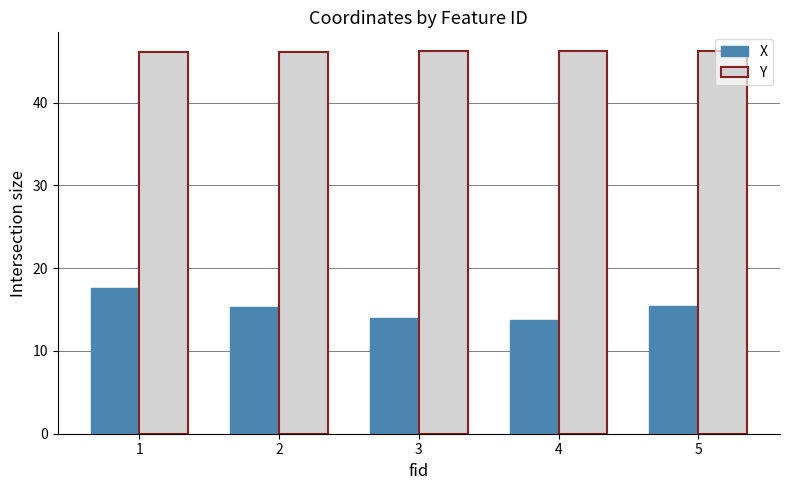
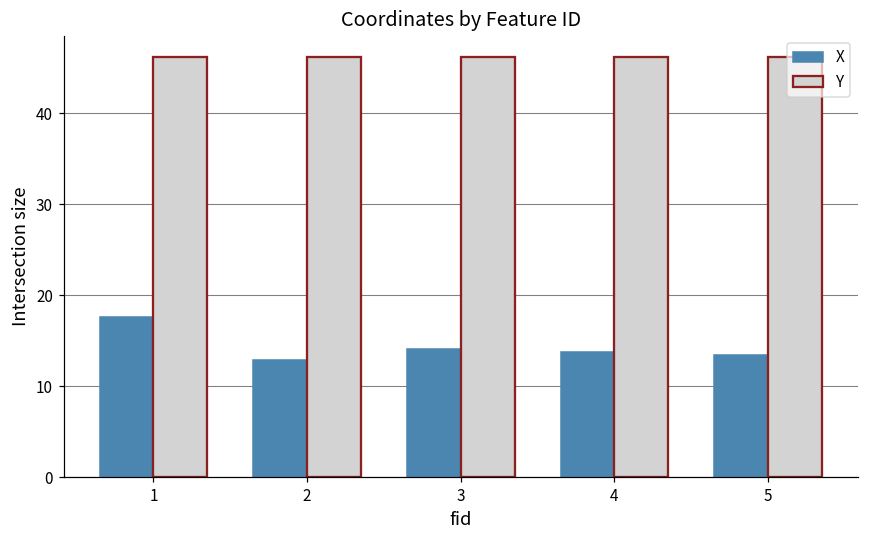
  {
    "X": {
      "1": 18,
-     "2": 15,
+     "2": 13,
      "3": 14,
      "4": 14,
-     "5": 15
+     "5": 13
    },
    "Y": {
      "1": 46,
      "2": 46,
      "3": 46,
      "4": 46
    }
  }
